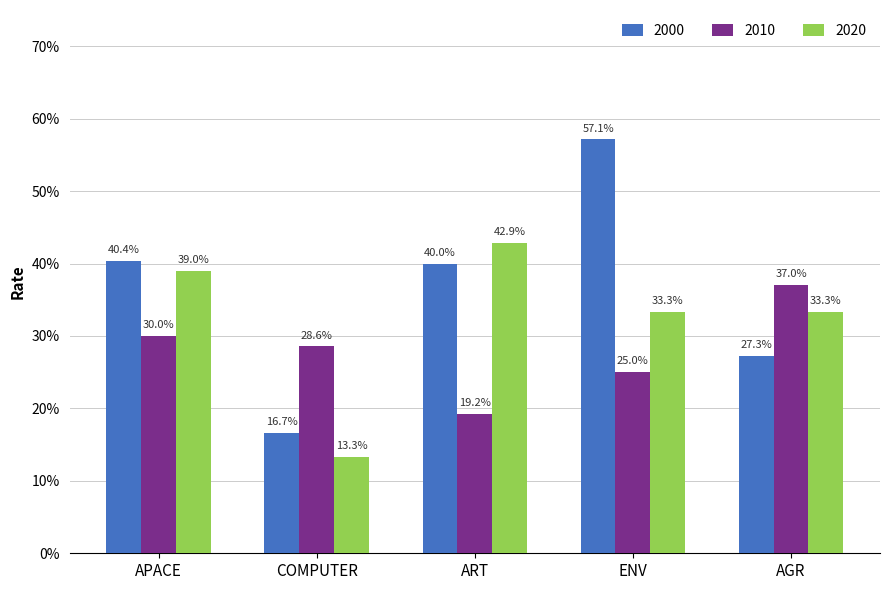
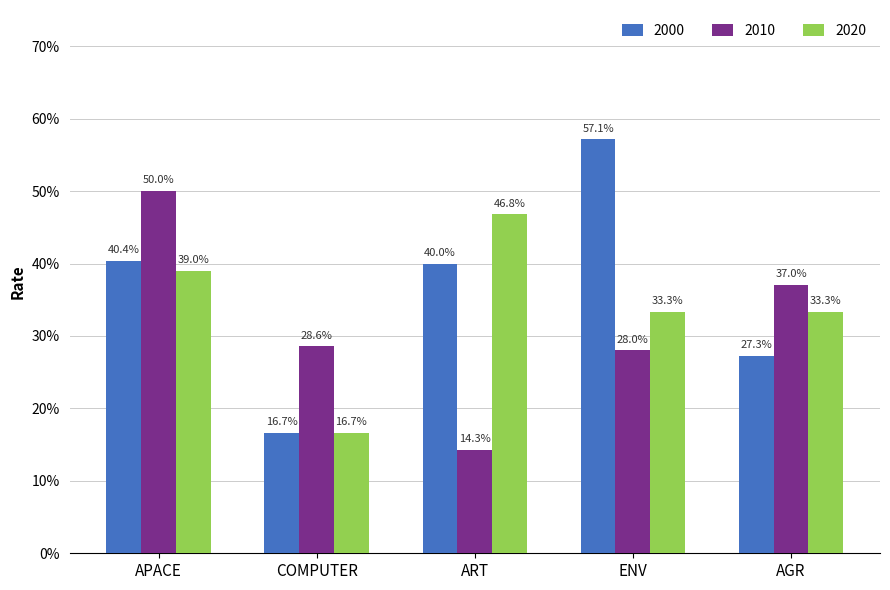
  {
    "2000": {
      "APACE": "40.4%",
      "COMPUTER": "16.7%",
      "ART": "40.0%",
      "ENV": "57.1%",
      "AGR": "27.3%"
    },
    "2010": {
-     "APACE": "30.0%",
+     "APACE": "50.0%",
      "COMPUTER": "28.6%",
-     "ART": "19.2%",
-     "ENV": "25.0%",
+     "ART": "14.3%",
+     "ENV": "28.0%",
      "AGR": "37.0%"
    },
    "2020": {
      "APACE": "39.0%",
-     "COMPUTER": "13.3%",
-     "ART": "42.9%",
+     "COMPUTER": "16.7%",
+     "ART": "46.8%",
      "ENV": "33.3%",
      "AGR": "33.3%"
    }
  }
